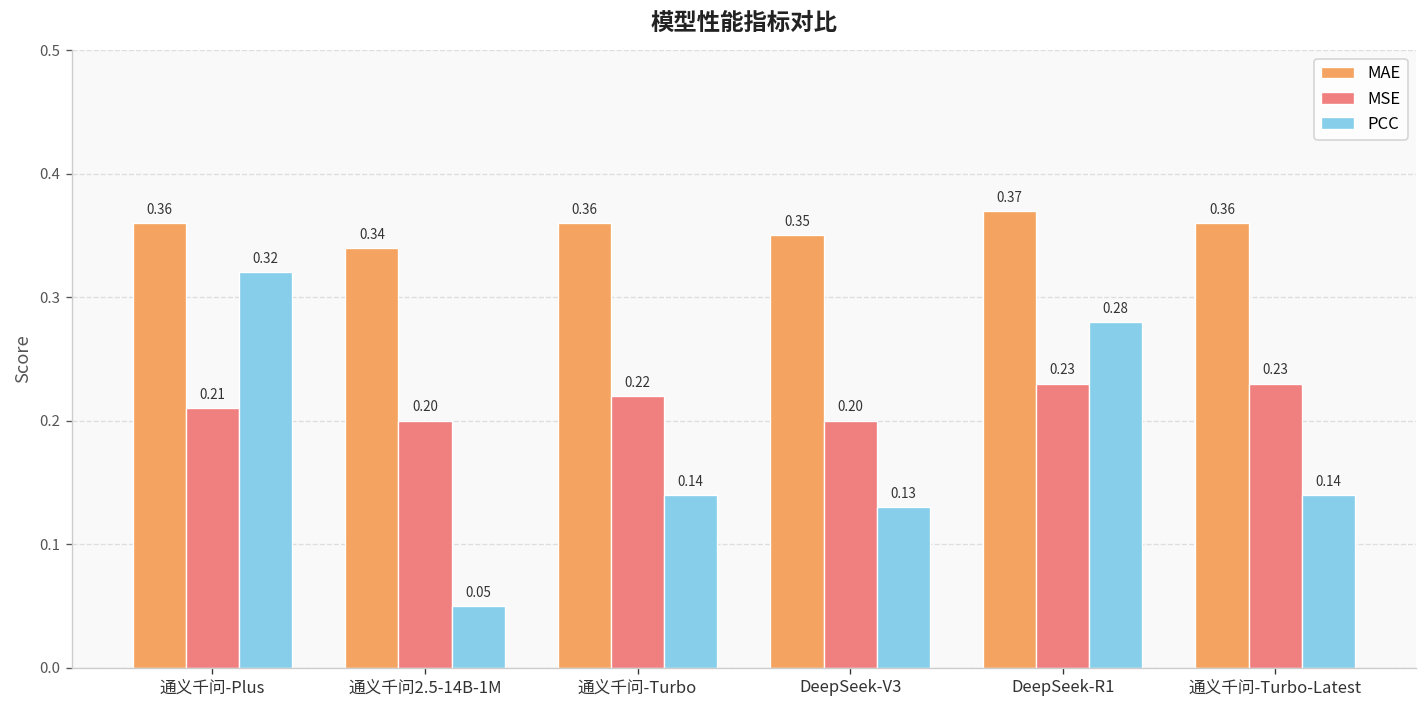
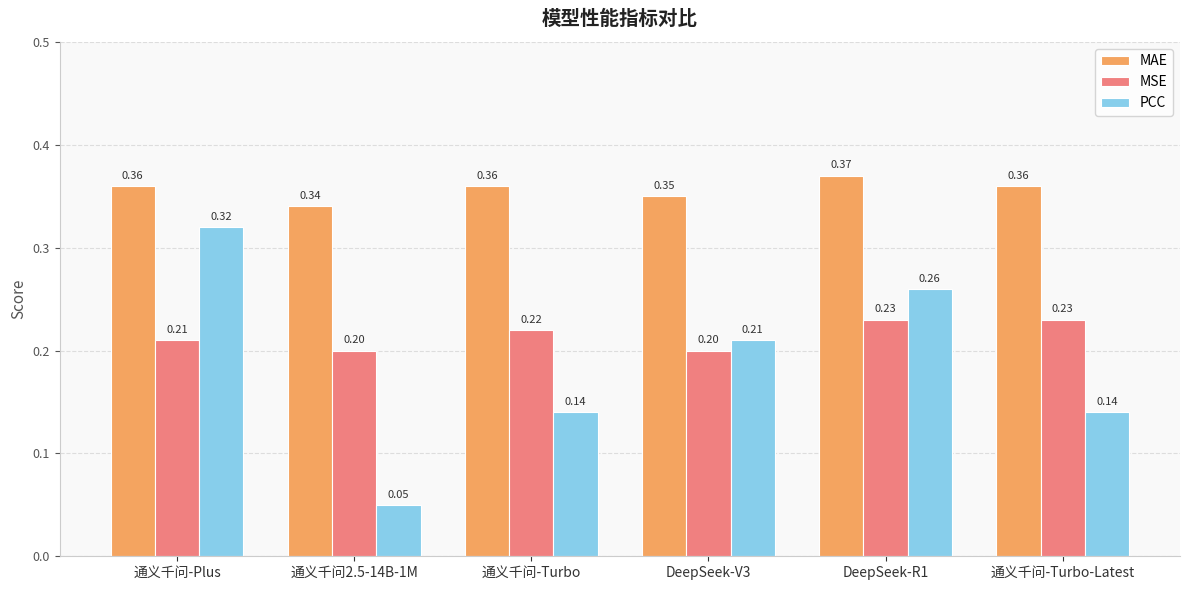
  {
    "PCC": {
      "通义千问-Plus": 0.32,
      "通义千问2.5-14B-1M": 0.05,
      "通义千问-Turbo": 0.14,
-     "DeepSeek-V3": 0.13,
-     "DeepSeek-R1": 0.28,
+     "DeepSeek-V3": 0.21,
+     "DeepSeek-R1": 0.26,
      "通义千问-Turbo-Latest": 0.14
    }
  }
